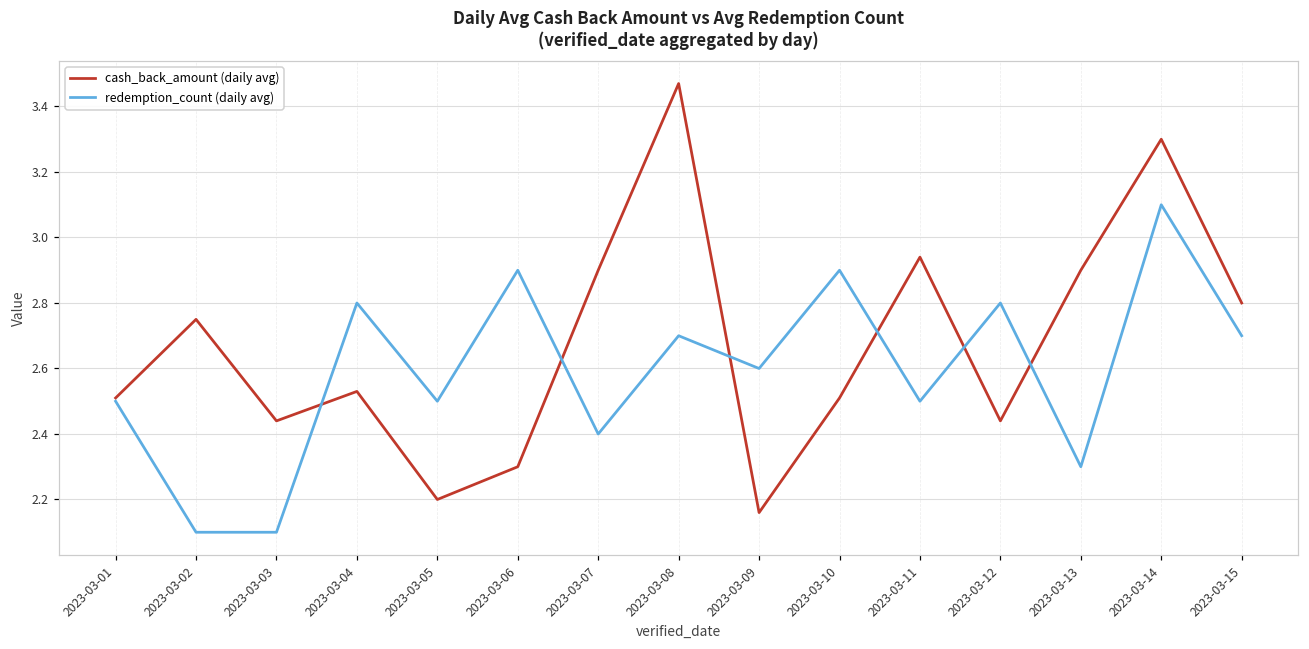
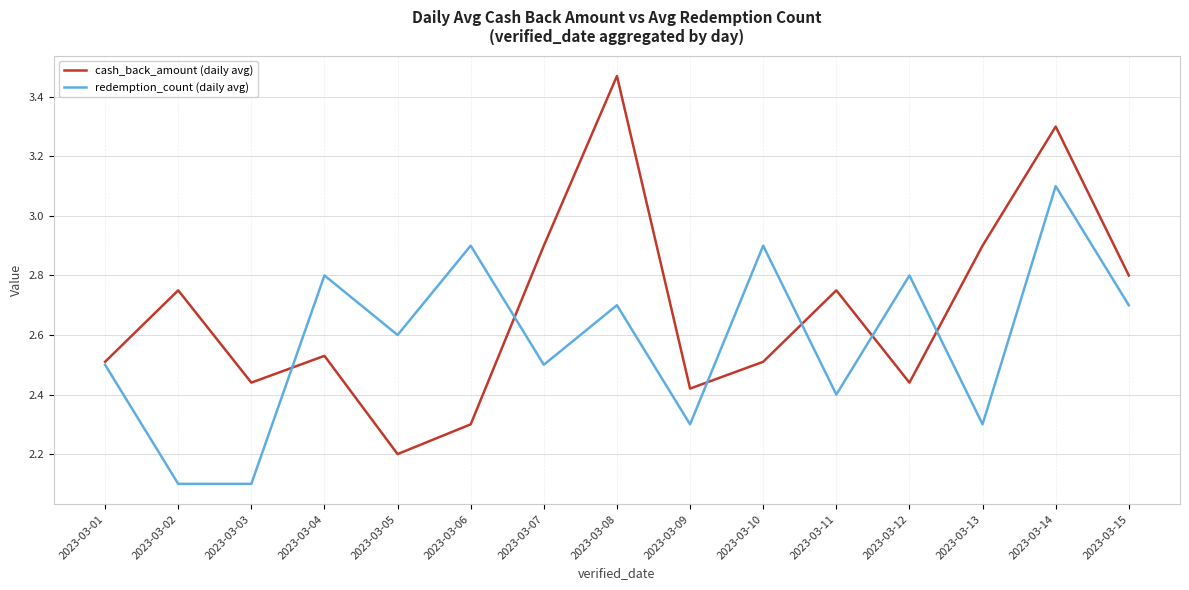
  {
    "cash_back_amount (daily avg)": {
      "2023-03-01": 2.51,
      "2023-03-02": 2.75,
      "2023-03-03": 2.44,
      "2023-03-04": 2.53,
      "2023-03-05": 2.20,
      "2023-03-06": 2.30,
      "2023-03-07": 2.90,
      "2023-03-08": 3.47,
-     "2023-03-09": 2.16,
+     "2023-03-09": 2.42,
      "2023-03-10": 2.51,
-     "2023-03-11": 2.94,
+     "2023-03-11": 2.75,
      "2023-03-12": 2.44,
      "2023-03-13": 2.90,
      "2023-03-14": 3.30,
      "2023-03-15": 2.80
    },
    "redemption_count (daily avg)": {
      "2023-03-01": 2.5,
      "2023-03-02": 2.1,
      "2023-03-03": 2.1,
      "2023-03-04": 2.8,
-     "2023-03-05": 2.5,
+     "2023-03-05": 2.6,
      "2023-03-06": 2.9,
-     "2023-03-07": 2.4,
+     "2023-03-07": 2.5,
      "2023-03-08": 2.7,
-     "2023-03-09": 2.6,
+     "2023-03-09": 2.3,
      "2023-03-10": 2.9,
-     "2023-03-11": 2.5,
+     "2023-03-11": 2.4,
      "2023-03-12": 2.8,
      "2023-03-13": 2.3,
      "2023-03-14": 3.1,
      "2023-03-15": 2.7
    }
  }
